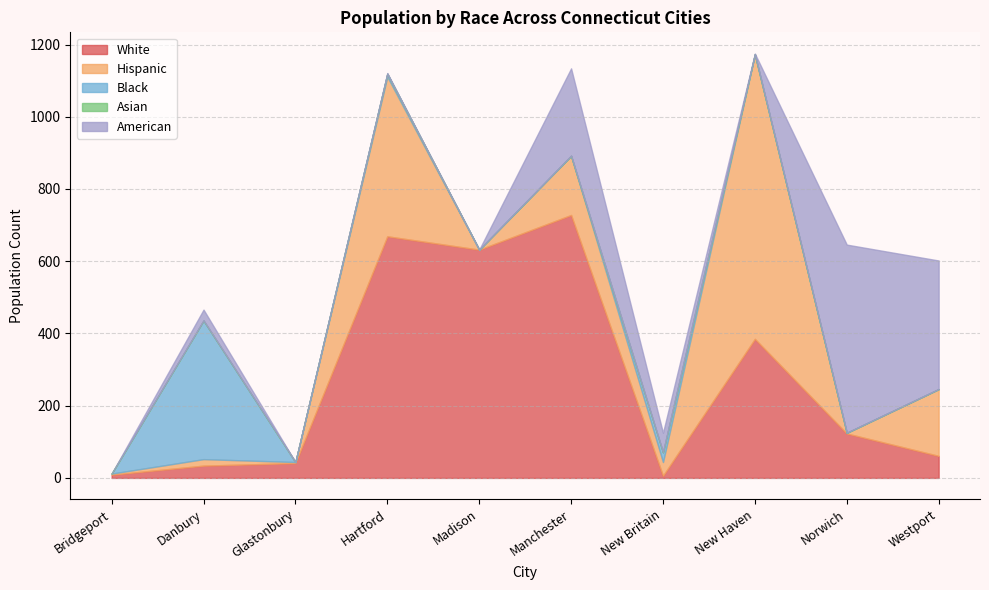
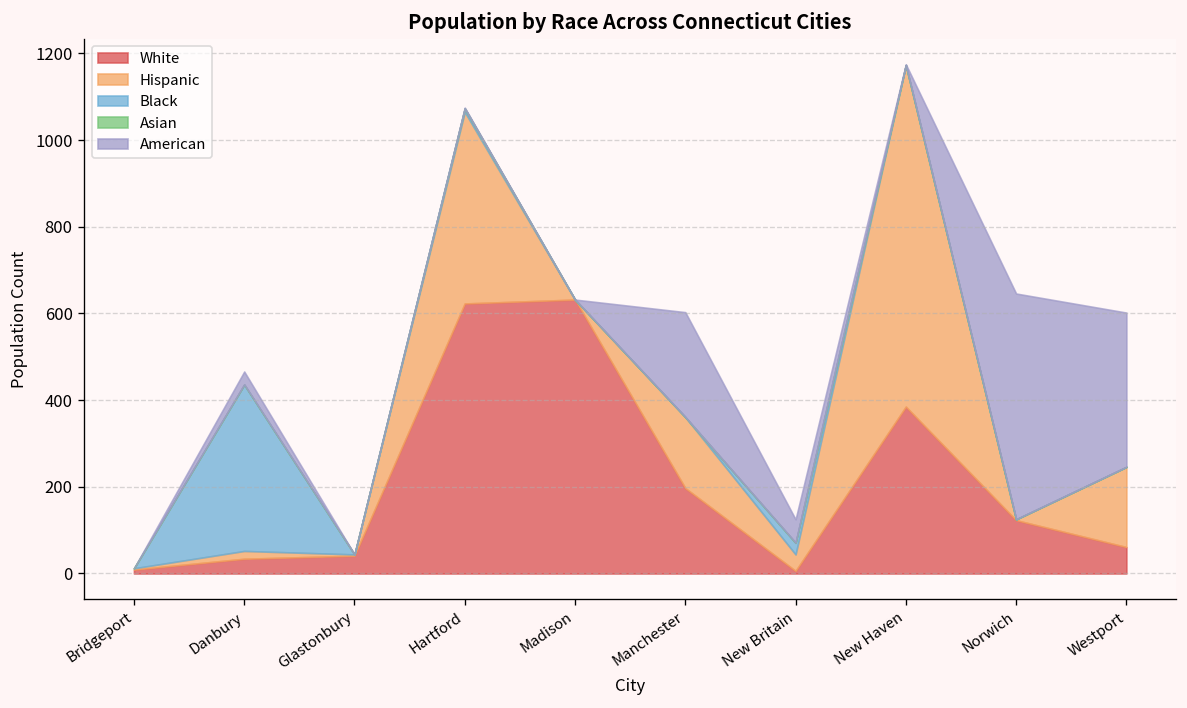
  {
    "White": {
      "Danbury": 30,
-     "Hartford": 670,
-     "Manchester": 730,
+     "Hartford": 620,
+     "Manchester": 200,
      "New Haven": 390,
      "Westport": 60
    },
    "Hispanic": {
      "Danbury": 20,
      "Hartford": 440,
      "New Britain": 40
    },
    "American": {
      "Danbury": 30,
      "Manchester": 240,
      "New Britain": 50,
      "Norwich": 520,
      "Westport": 360
    }
  }
